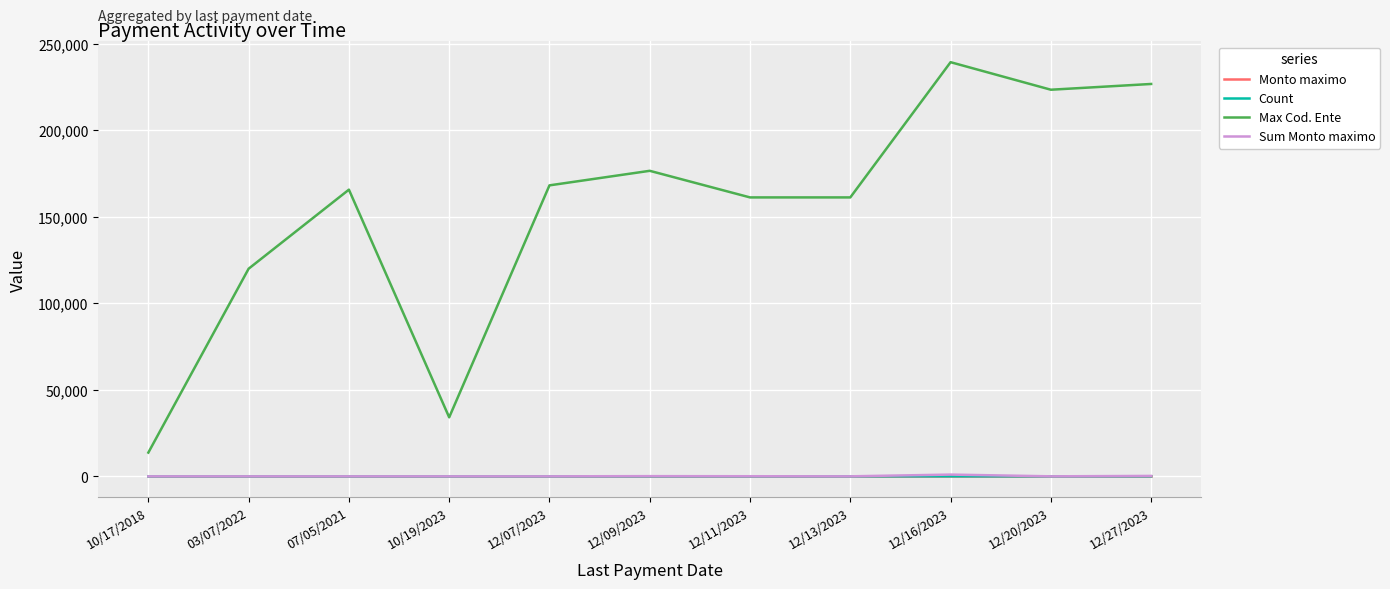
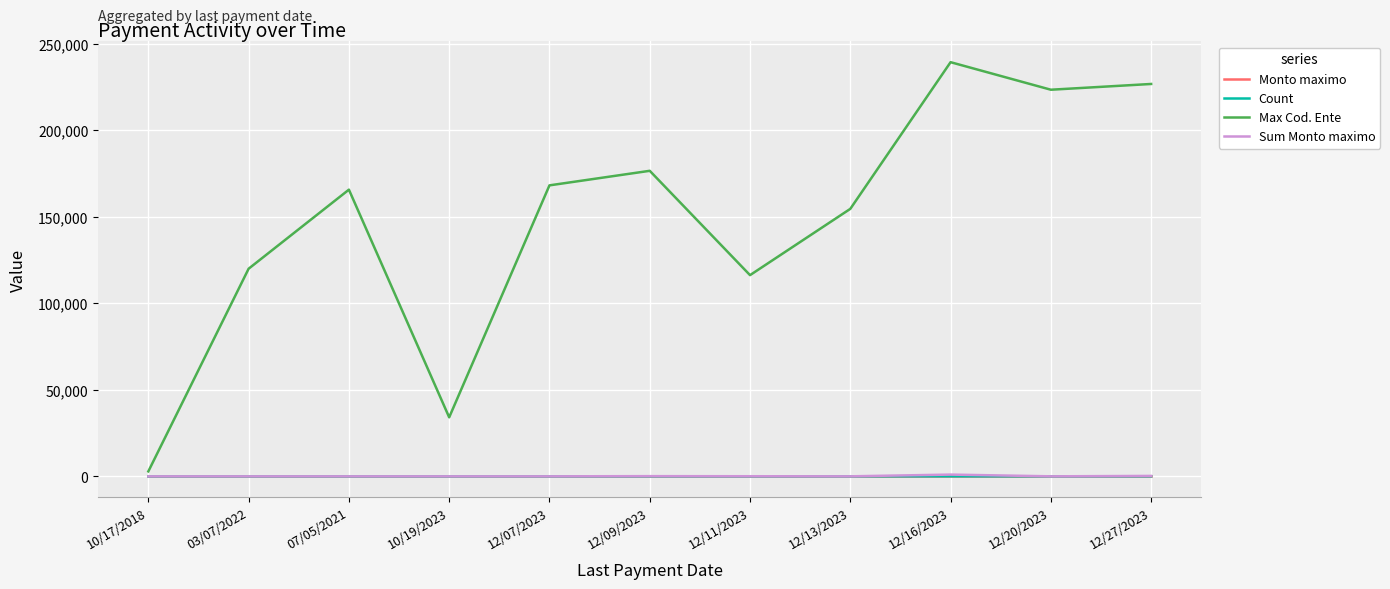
  {
    "Max Cod. Ente": {
-     "10/17/2018": "14,000",
+     "10/17/2018": "3,000",
      "03/07/2022": "120,000",
      "07/05/2021": "166,000",
      "10/19/2023": "34,000",
      "12/07/2023": "168,000",
      "12/09/2023": "177,000",
-     "12/11/2023": "161,000",
-     "12/13/2023": "161,000",
+     "12/11/2023": "116,000",
+     "12/13/2023": "155,000",
      "12/16/2023": "239,000",
      "12/20/2023": "224,000",
      "12/27/2023": "227,000"
    }
  }
